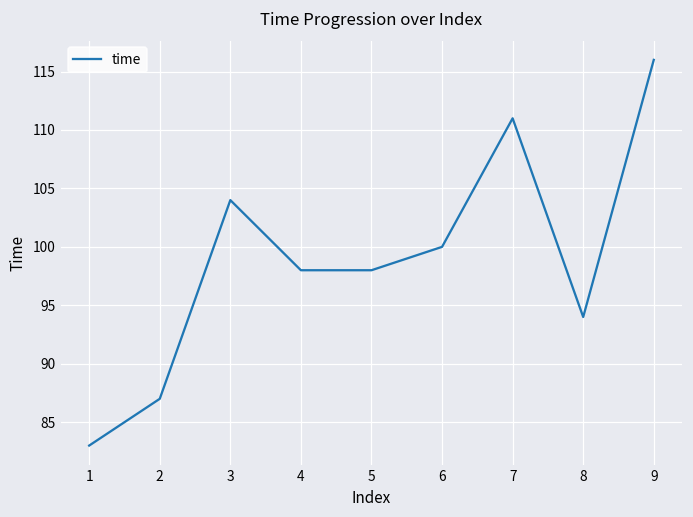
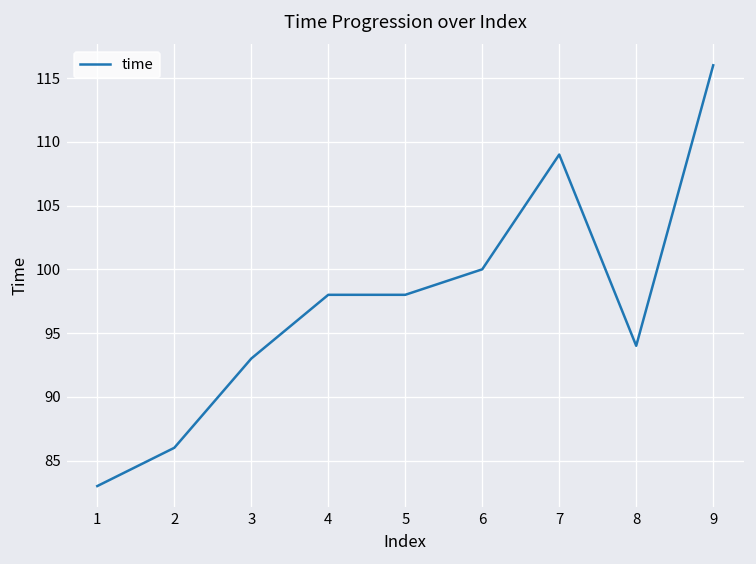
  {
    "1": 83,
-   "2": 87,
-   "3": 104,
+   "2": 86,
+   "3": 93,
    "4": 98,
    "5": 98,
    "6": 100,
-   "7": 111,
+   "7": 109,
    "8": 94,
    "9": 116
  }
